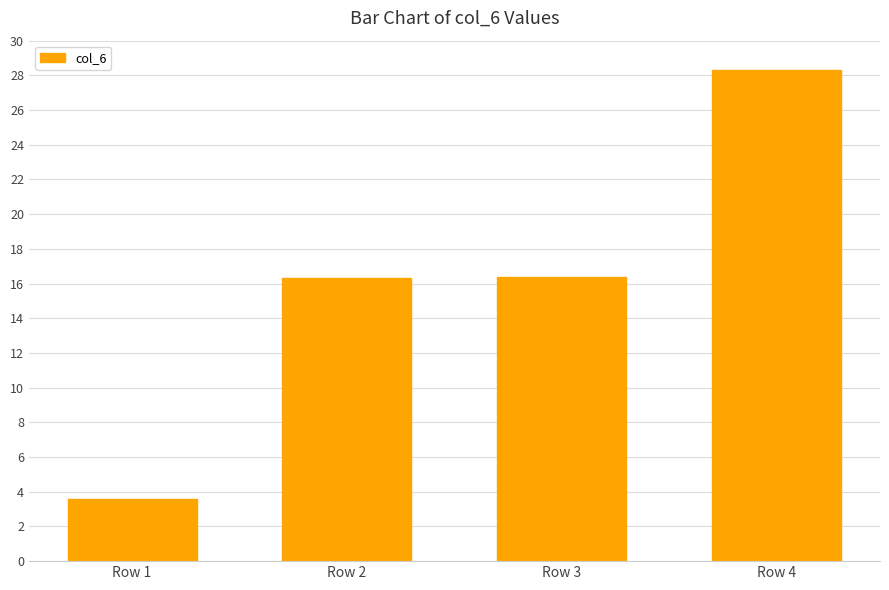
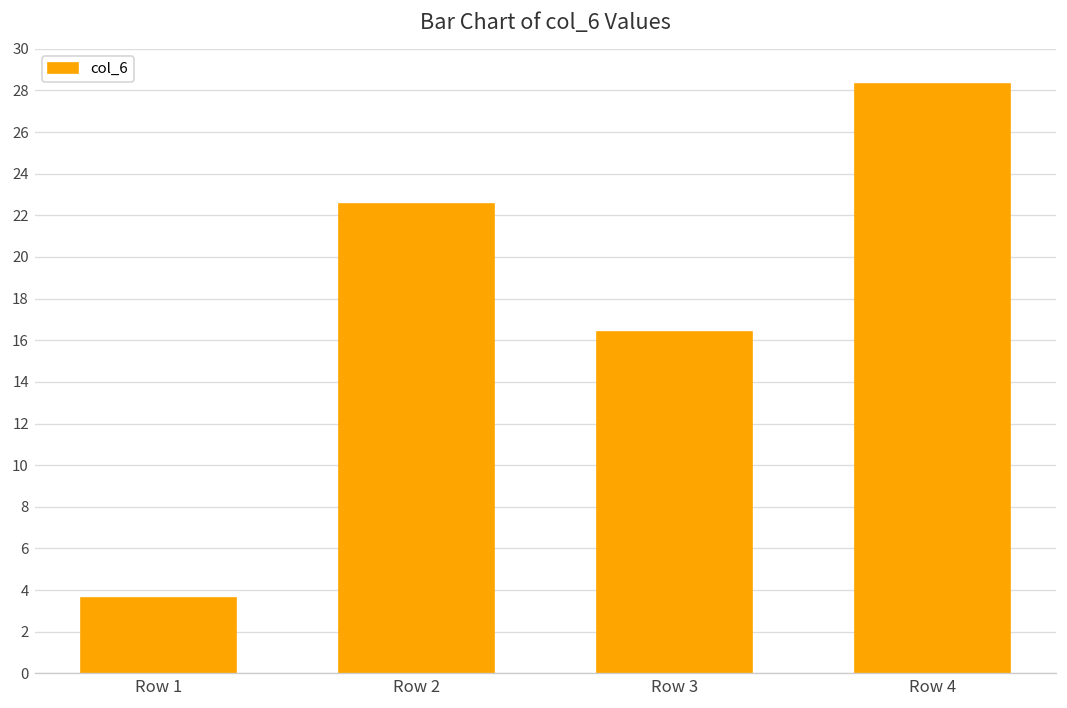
  {
    "Row 1": 3.6,
-   "Row 2": 16.3,
+   "Row 2": 22.5,
    "Row 3": 16.4,
    "Row 4": 28.3
  }
